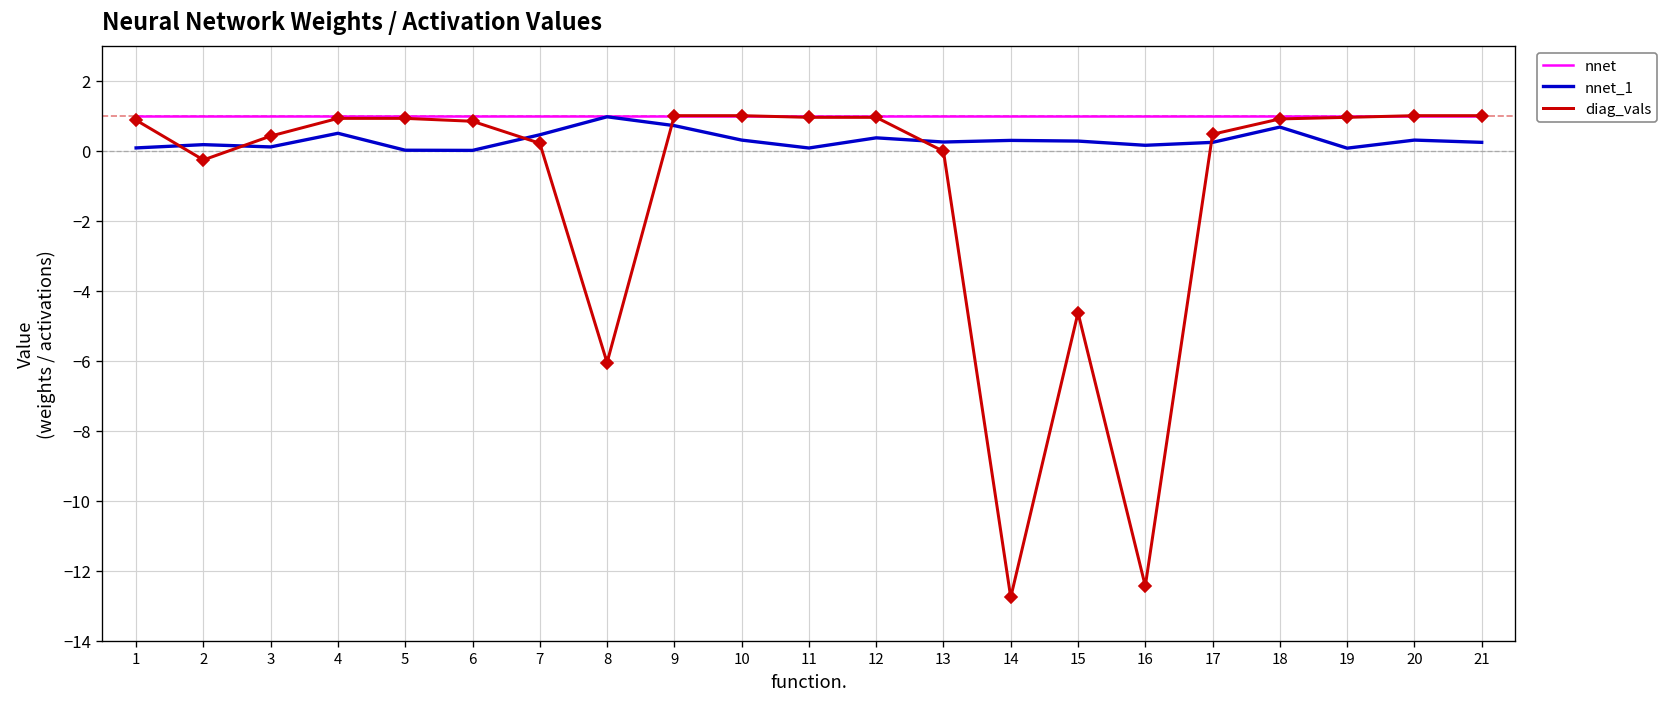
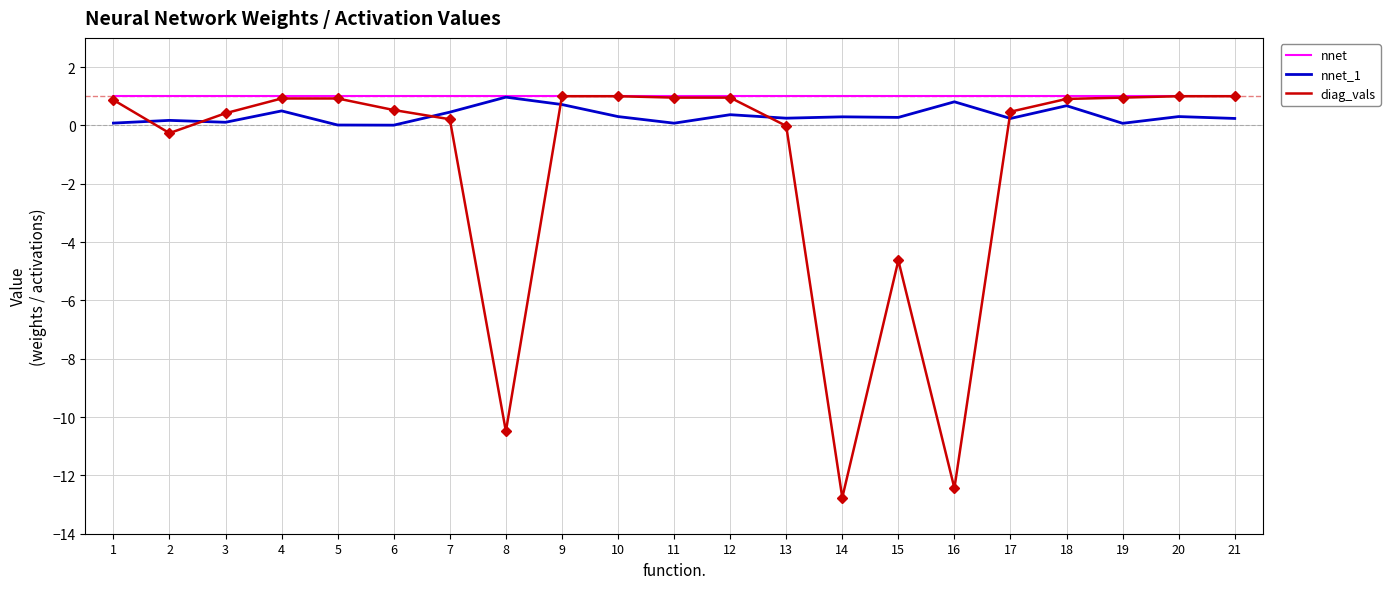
  {
    "nnet": {
      "1": 1.0,
      "2": 1.0,
      "3": 1.0,
      "6": 1.0,
      "7": 1.0,
      "13": 1.0,
      "14": 1.0,
      "15": 1.0,
      "16": 1.0,
      "17": 1.0,
      "18": 1.0
    },
    "nnet_1": {
      "1": 0.1,
      "2": 0.2,
      "3": 0.1,
      "4": 0.5,
      "5": 0.0,
      "6": 0.0,
      "7": 0.5,
      "9": 0.7,
      "10": 0.3,
      "11": 0.1,
      "12": 0.4,
      "13": 0.2,
      "14": 0.3,
      "15": 0.3,
-     "16": 0.2,
+     "16": 0.8,
      "17": 0.2,
      "18": 0.7,
      "19": 0.1,
      "20": 0.3,
      "21": 0.2
    },
    "diag_vals": {
      "1": 0.9,
      "2": -0.3,
      "3": 0.4,
-     "6": 0.8,
+     "6": 0.5,
      "7": 0.2,
-     "8": -6.1,
+     "8": -10.5,
      "13": 0.0,
      "14": -12.8,
      "15": -4.6,
      "16": -12.4,
      "17": 0.5,
      "18": 0.9
    }
  }
